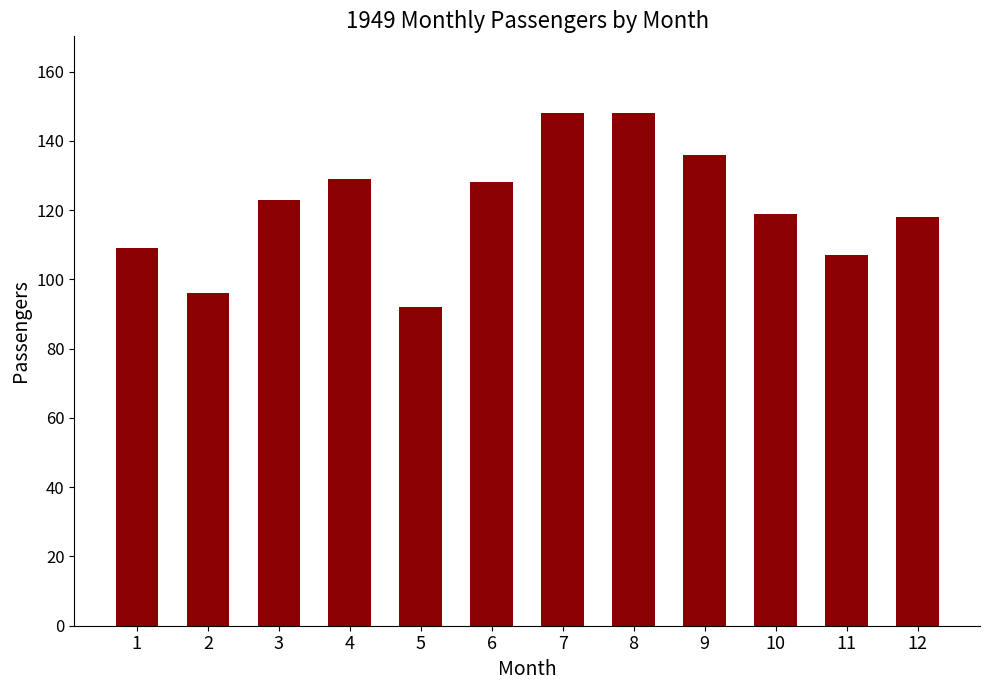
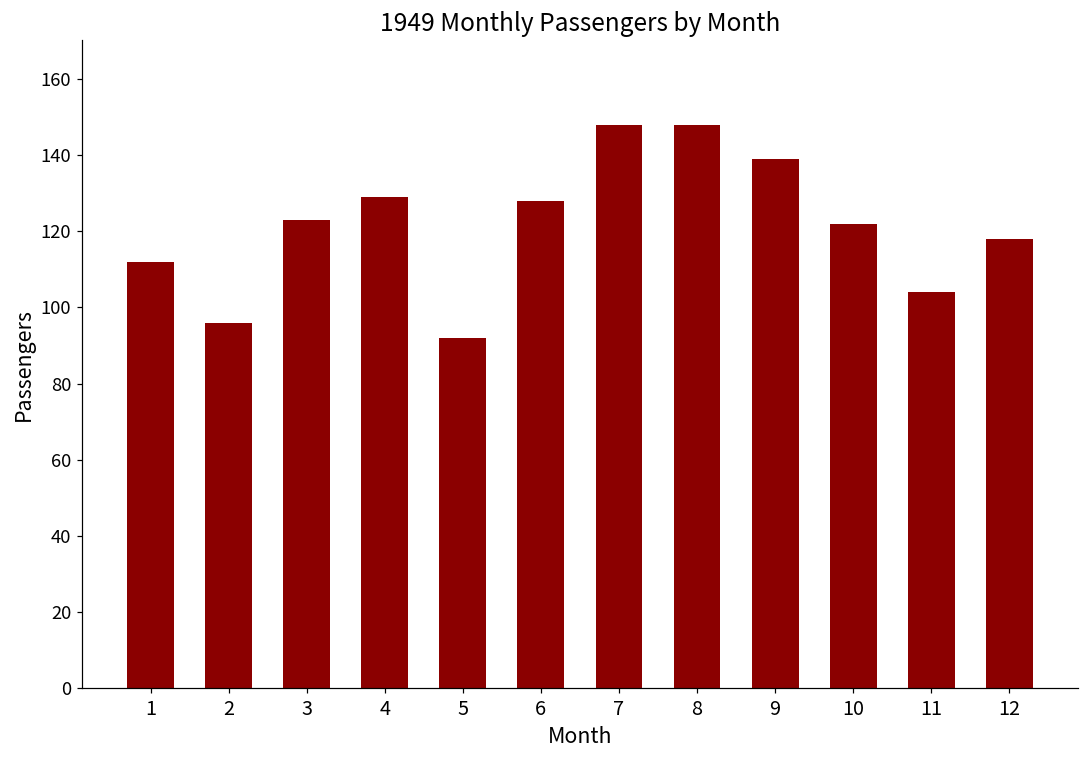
  {
-   "1": 109,
+   "1": 112,
    "2": 96,
    "3": 123,
    "4": 129,
    "5": 92,
    "6": 128,
    "7": 148,
    "8": 148,
-   "9": 136,
-   "10": 119,
-   "11": 107,
+   "9": 139,
+   "10": 122,
+   "11": 104,
    "12": 118
  }
